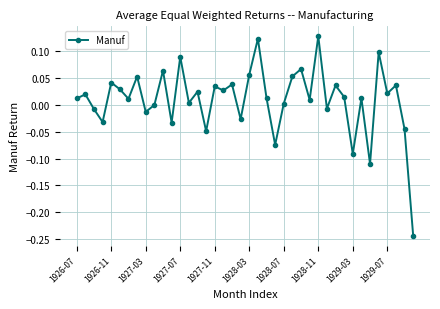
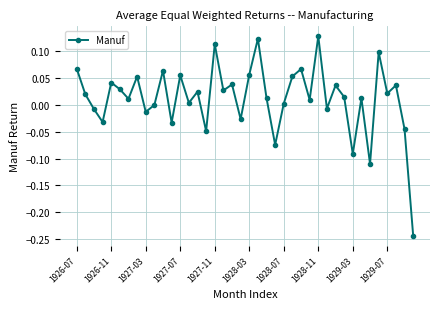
  {
-   "1926-07": 0.01,
+   "1926-07": 0.07,
    "1926-11": 0.04,
    "1927-03": -0.01,
-   "1927-07": 0.09,
-   "1927-11": 0.03,
+   "1927-07": 0.06,
+   "1927-11": 0.11,
    "1928-03": 0.06,
    "1928-07": 0.00,
    "1928-11": 0.13,
    "1929-03": -0.09,
    "1929-07": 0.02
  }
